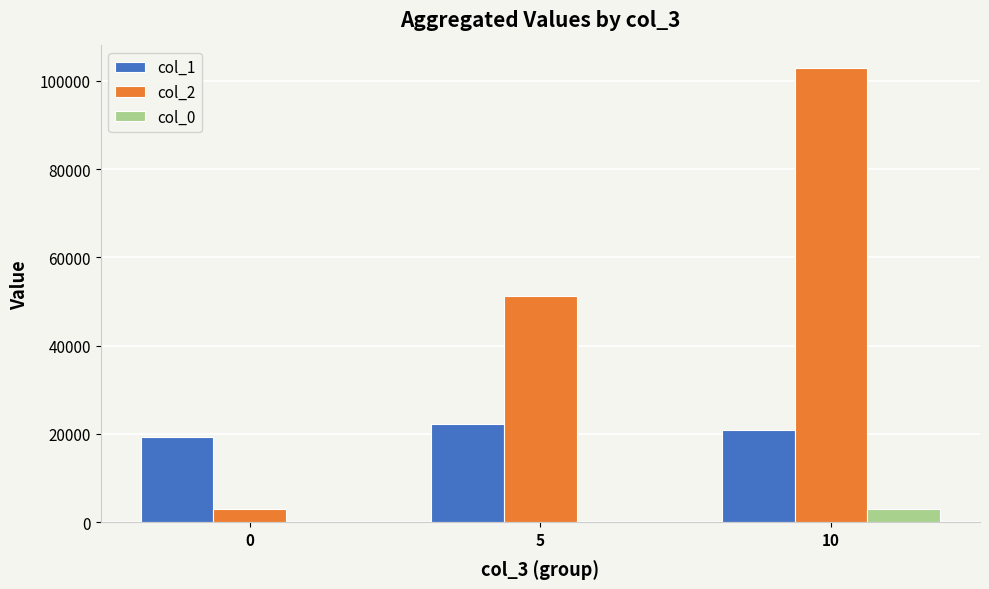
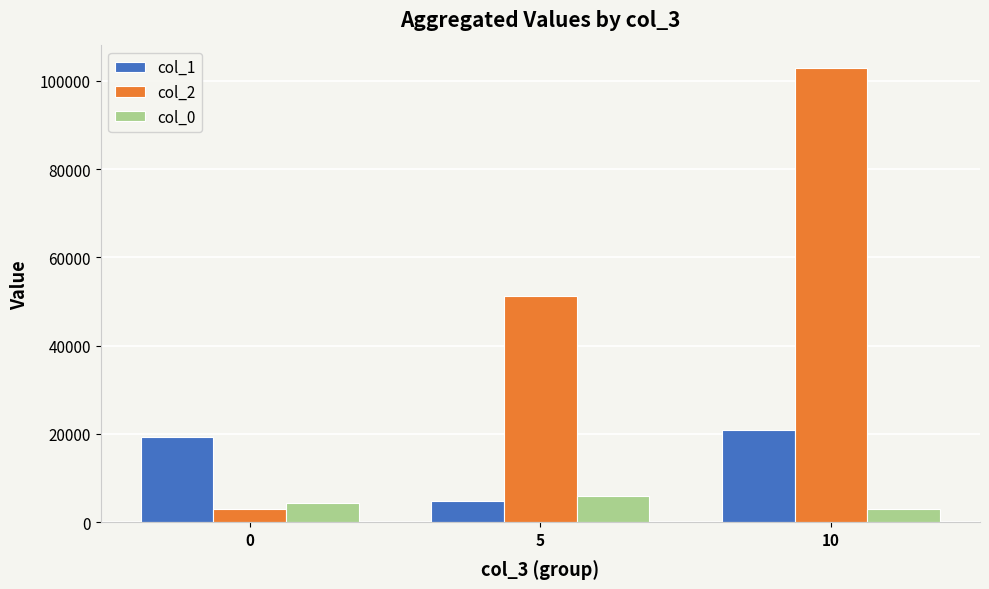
  {
    "col_1": {
      "0": 19000,
-     "5": 22000,
+     "5": 5000,
      "10": 21000
    },
    "col_2": {
      "0": 3000,
      "5": 51000,
      "10": 103000
    },
    "col_0": {
-     "0": 0,
-     "5": 0,
+     "0": 4000,
+     "5": 6000,
      "10": 3000
    }
  }
